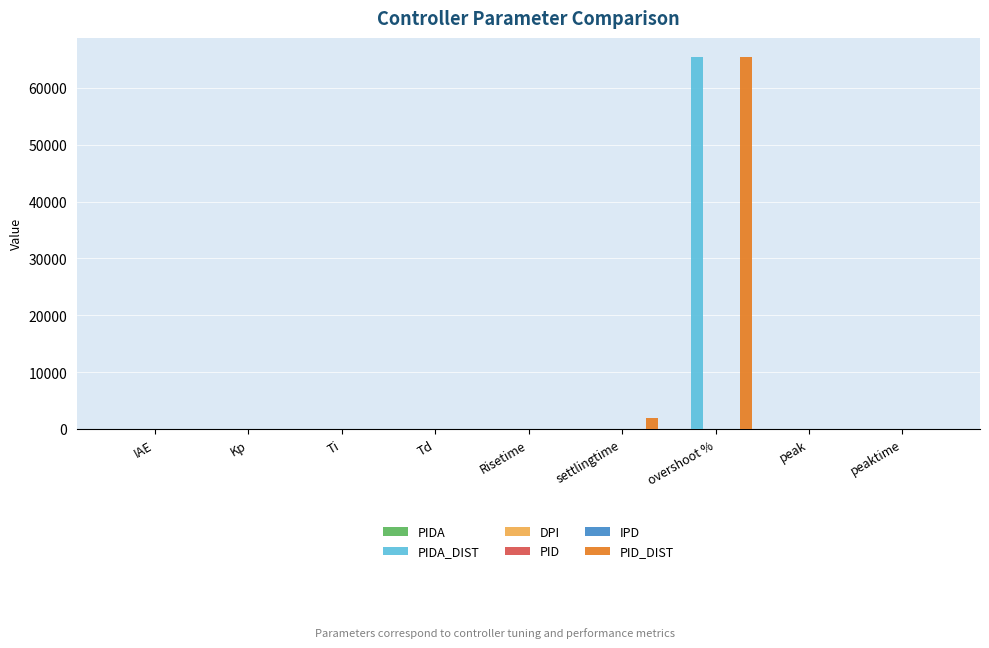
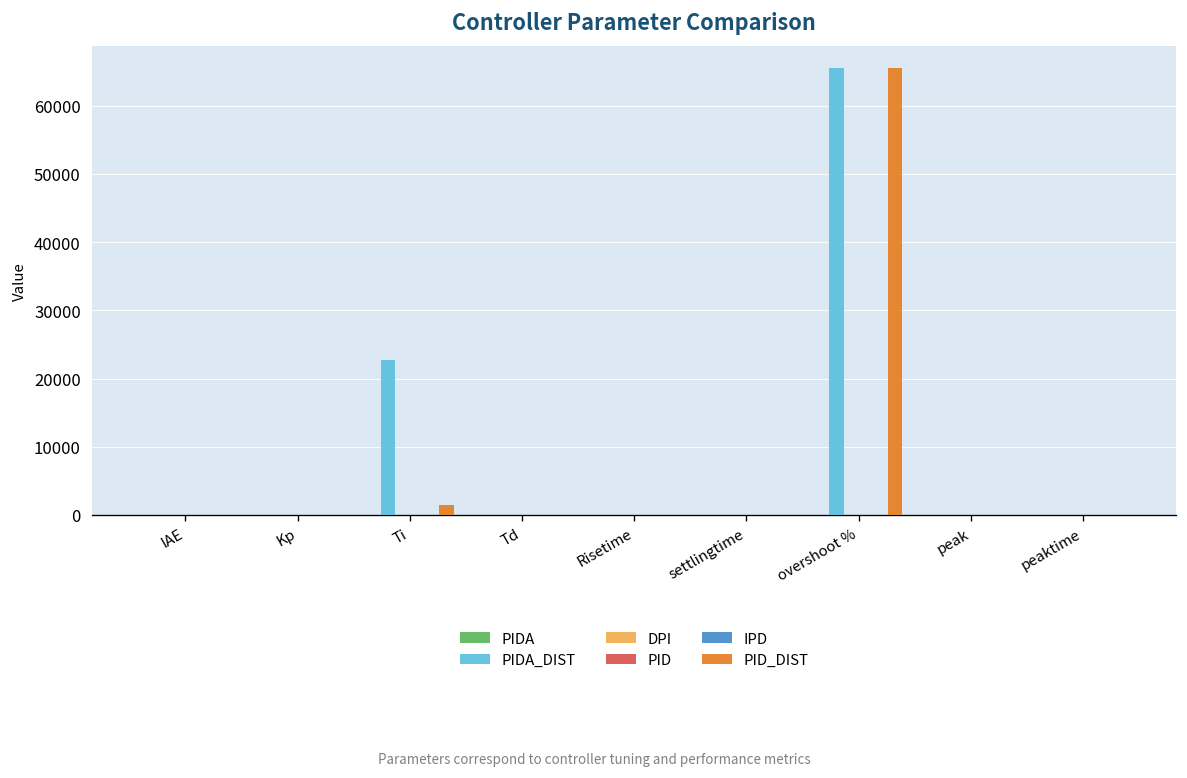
  {
    "PIDA_DIST": {
-     "Ti": 0,
+     "Ti": 23000,
      "Risetime": 0,
      "overshoot %": 66000
    },
    "PID": {
      "overshoot %": 0
    },
    "PID_DIST": {
-     "Ti": 0,
+     "Ti": 2000,
      "Risetime": 0,
-     "settlingtime": 2000,
+     "settlingtime": 0,
      "overshoot %": 66000
    }
  }
